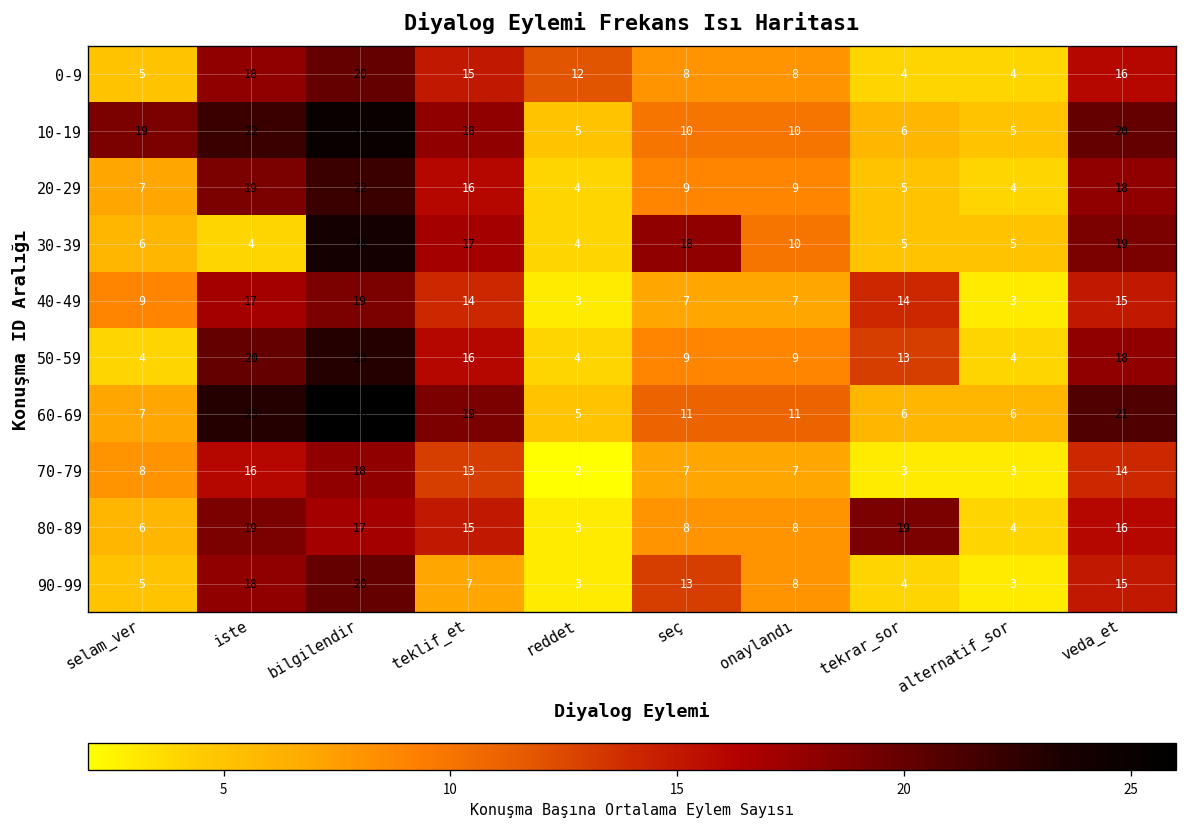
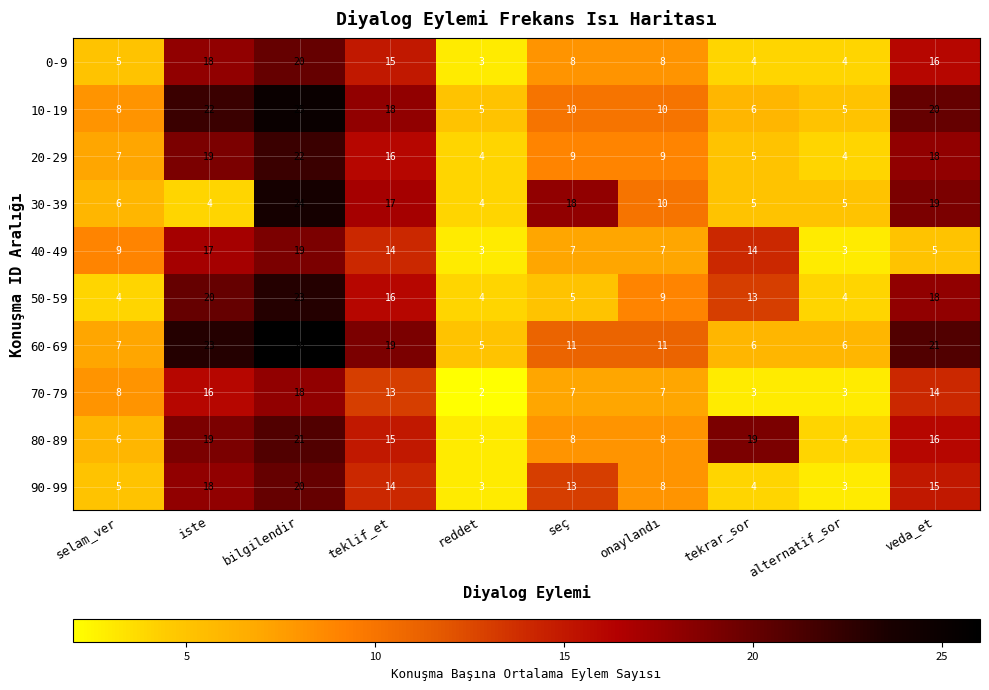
  {
    "0-9": {
      "selam_ver": 5,
      "iste": 18,
      "bilgilendir": 20,
      "teklif_et": 15,
-     "reddet": 12,
+     "reddet": 3,
      "seç": 8,
      "onaylandı": 8,
      "tekrar_sor": 4,
      "alternatif_sor": 4,
      "veda_et": 16
    },
    "10-19": {
-     "selam_ver": 19,
+     "selam_ver": 8,
      "iste": 22,
      "teklif_et": 18,
      "reddet": 5,
      "seç": 10,
      "onaylandı": 10,
      "tekrar_sor": 6,
      "alternatif_sor": 5,
      "veda_et": 20
    },
    "20-29": {
      "selam_ver": 7,
      "iste": 19,
      "bilgilendir": 22,
      "teklif_et": 16,
      "reddet": 4,
      "seç": 9,
      "onaylandı": 9,
      "tekrar_sor": 5,
      "alternatif_sor": 4,
      "veda_et": 18
    },
    "30-39": {
      "selam_ver": 6,
      "iste": 4,
      "teklif_et": 17,
      "reddet": 4,
      "seç": 18,
      "onaylandı": 10,
      "tekrar_sor": 5,
      "alternatif_sor": 5,
      "veda_et": 19
    },
    "40-49": {
      "selam_ver": 9,
      "iste": 17,
      "bilgilendir": 19,
      "teklif_et": 14,
      "reddet": 3,
      "seç": 7,
      "onaylandı": 7,
      "tekrar_sor": 14,
      "alternatif_sor": 3,
-     "veda_et": 15
+     "veda_et": 5
    },
    "50-59": {
      "selam_ver": 4,
      "iste": 20,
      "teklif_et": 16,
      "reddet": 4,
-     "seç": 9,
+     "seç": 5,
      "onaylandı": 9,
      "tekrar_sor": 13,
      "alternatif_sor": 4,
      "veda_et": 18
    },
    "60-69": {
      "selam_ver": 7,
      "teklif_et": 19,
      "reddet": 5,
      "seç": 11,
      "onaylandı": 11,
      "tekrar_sor": 6,
      "alternatif_sor": 6,
      "veda_et": 21
    },
    "70-79": {
      "selam_ver": 8,
      "iste": 16,
      "bilgilendir": 18,
      "teklif_et": 13,
      "reddet": 2,
      "seç": 7,
      "onaylandı": 7,
      "tekrar_sor": 3,
      "alternatif_sor": 3,
      "veda_et": 14
    },
    "80-89": {
      "selam_ver": 6,
      "iste": 19,
-     "bilgilendir": 17,
+     "bilgilendir": 21,
      "teklif_et": 15,
      "reddet": 3,
      "seç": 8,
      "onaylandı": 8,
      "tekrar_sor": 19,
      "alternatif_sor": 4,
      "veda_et": 16
    },
    "90-99": {
      "selam_ver": 5,
      "iste": 18,
      "bilgilendir": 20,
-     "teklif_et": 7,
+     "teklif_et": 14,
      "reddet": 3,
      "seç": 13,
      "onaylandı": 8,
      "tekrar_sor": 4,
      "alternatif_sor": 3,
      "veda_et": 15
    }
  }
